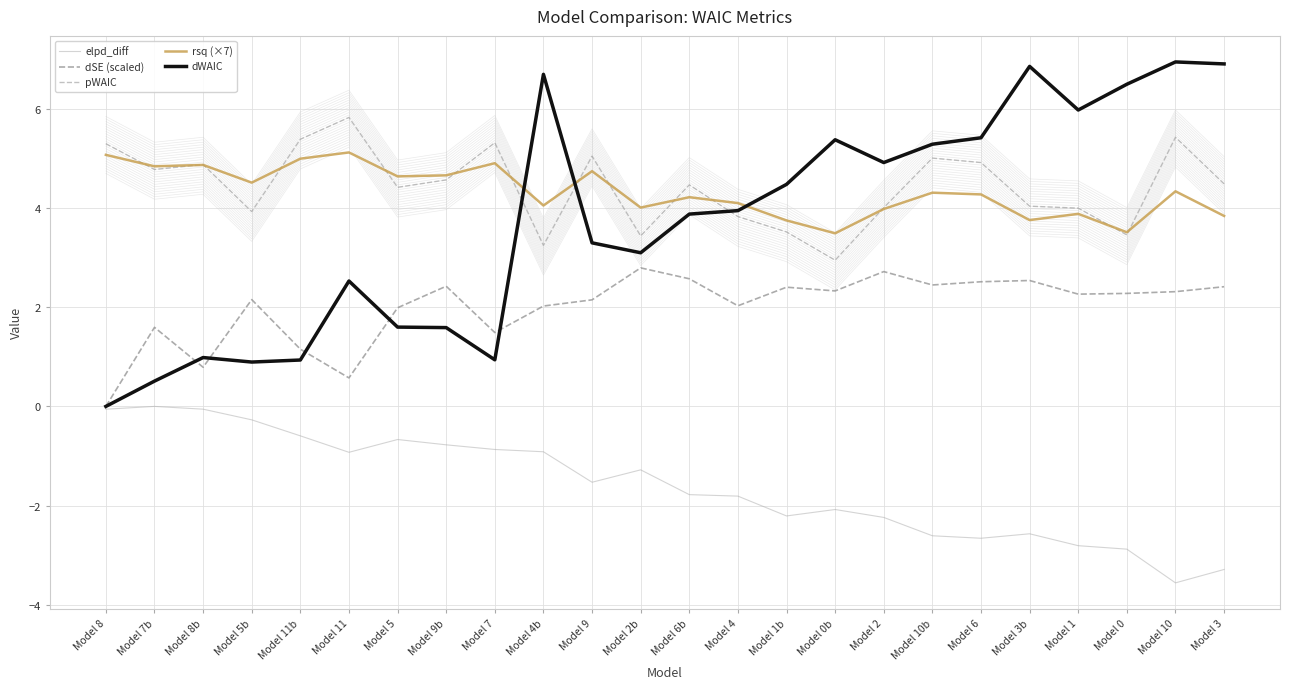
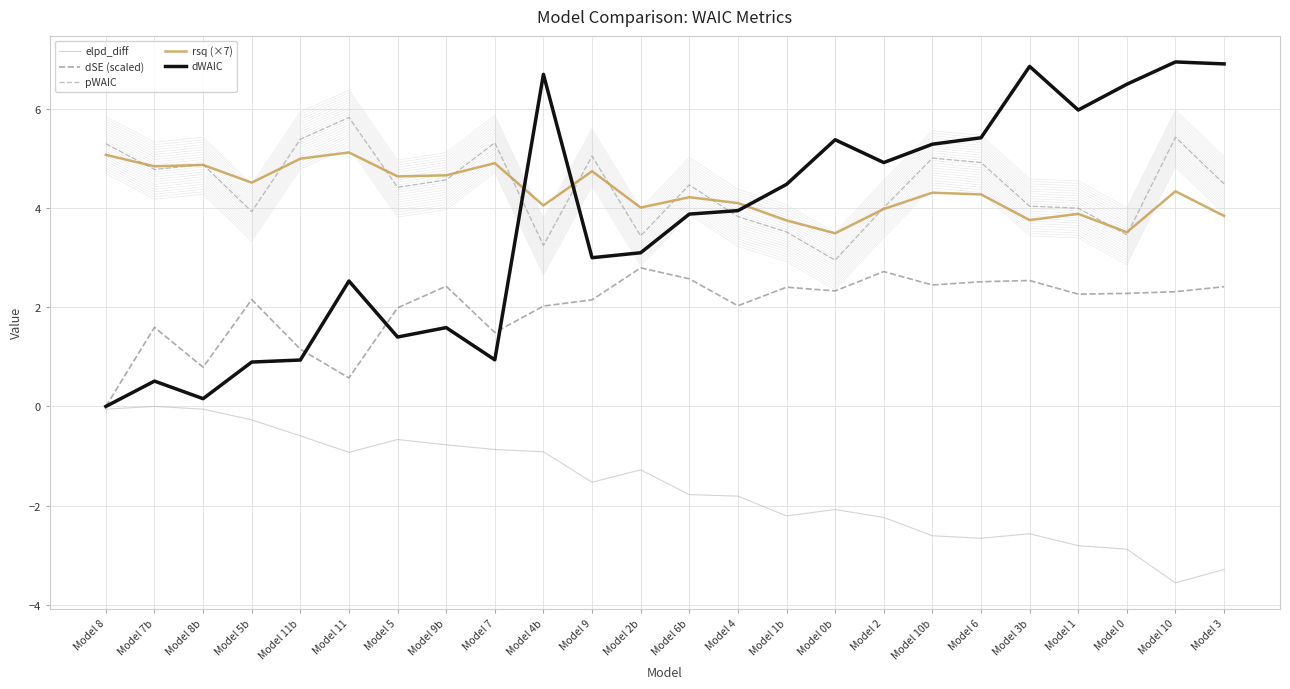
  {
    "rsq (×7)": {
      "Model 11": 5.1,
      "Model 4b": 4.1,
      "Model 10b": 4.3,
      "Model 10": 4.3
    },
    "dWAIC": {
      "Model 7b": 0.5,
-     "Model 8b": 1.0,
+     "Model 8b": 0.2,
      "Model 5b": 0.9,
      "Model 11b": 0.9,
      "Model 11": 2.5,
-     "Model 5": 1.6,
+     "Model 5": 1.4,
      "Model 9b": 1.6,
      "Model 7": 0.9,
      "Model 4b": 6.7,
-     "Model 9": 3.3,
+     "Model 9": 3.0,
      "Model 1b": 4.5,
      "Model 0b": 5.4,
      "Model 2": 4.9,
      "Model 3b": 6.9,
      "Model 1": 6.0,
      "Model 0": 6.5,
      "Model 10": 7.0,
      "Model 3": 6.9
    }
  }
